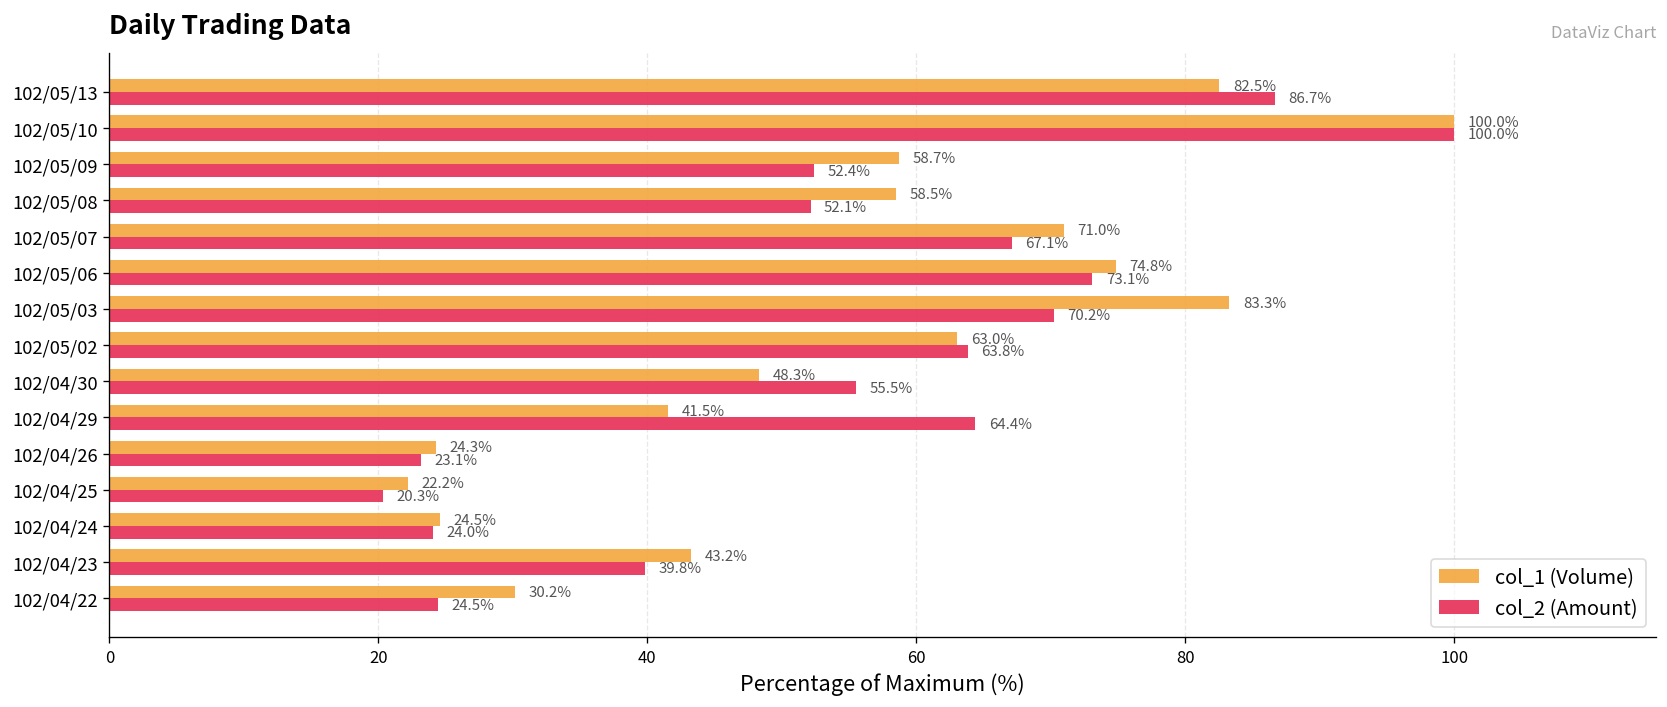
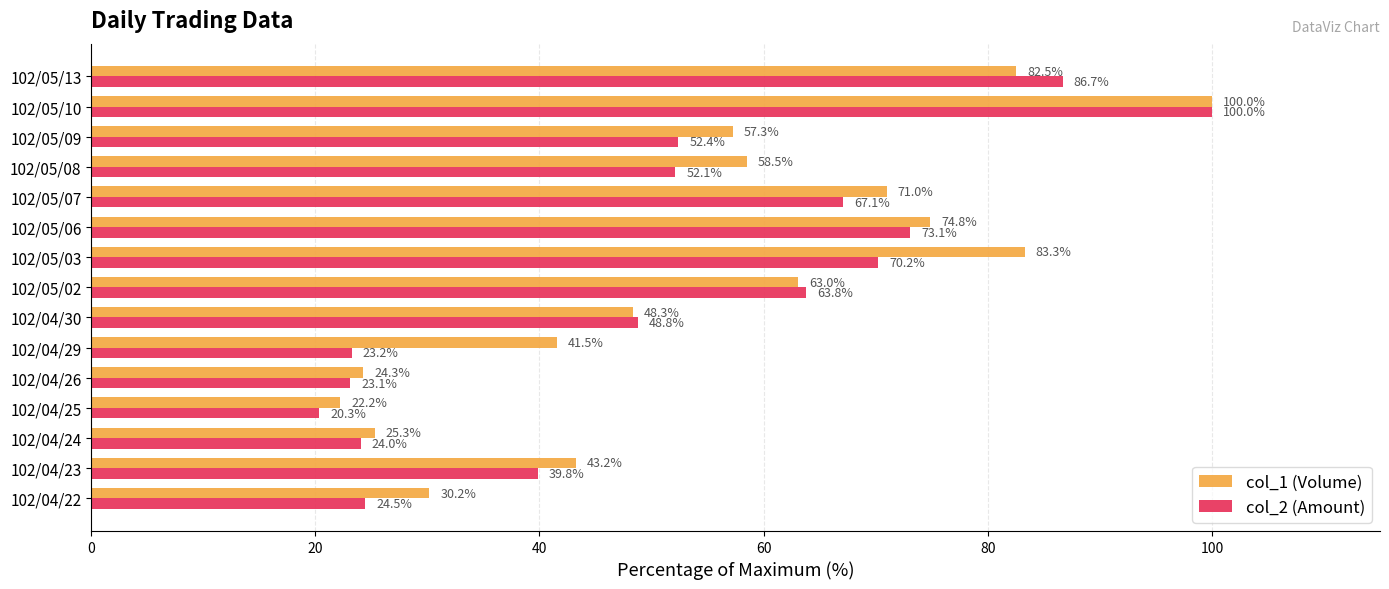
  {
    "col_1 (Volume)": {
      "102/05/13": "82.5%",
-     "102/05/09": "58.7%",
+     "102/05/09": "57.3%",
      "102/05/08": "58.5%",
      "102/05/07": "71.0%",
      "102/05/06": "74.8%",
      "102/05/03": "83.3%",
      "102/05/02": "63.0%",
      "102/04/29": "41.5%",
      "102/04/26": "24.3%",
      "102/04/25": "22.2%",
-     "102/04/24": "24.5%",
+     "102/04/24": "25.3%",
      "102/04/23": "43.2%",
      "102/04/22": "30.2%"
    },
    "col_2 (Amount)": {
      "102/05/13": "86.7%",
      "102/05/09": "52.4%",
      "102/05/08": "52.1%",
      "102/05/07": "67.1%",
      "102/05/06": "73.1%",
      "102/05/03": "70.2%",
      "102/05/02": "63.8%",
-     "102/04/30": "55.5%",
-     "102/04/29": "64.4%",
+     "102/04/30": "48.8%",
+     "102/04/29": "23.2%",
      "102/04/26": "23.1%",
      "102/04/25": "20.3%",
      "102/04/24": "24.0%",
      "102/04/23": "39.8%",
      "102/04/22": "24.5%"
    }
  }
